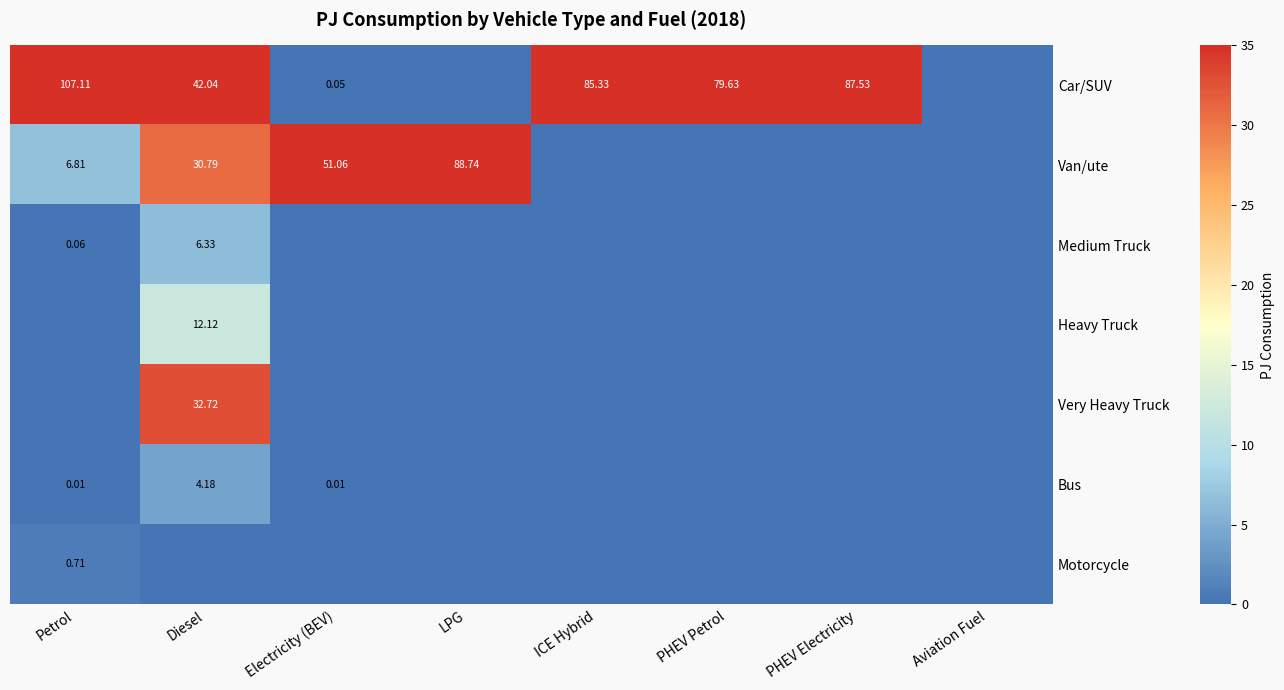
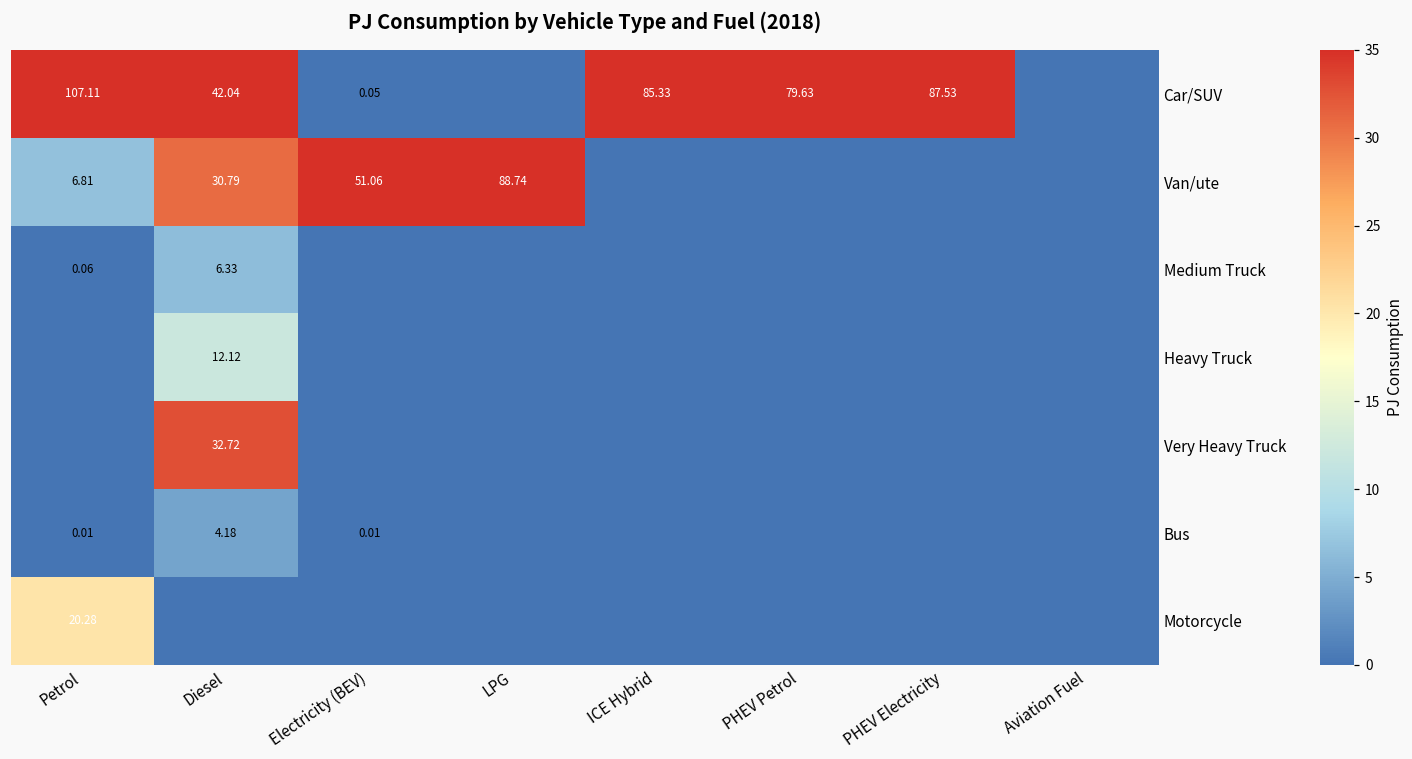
  {
    "Car/SUV": {
      "Petrol": 107.11,
      "Diesel": 42.04,
      "Electricity (BEV)": 0.05,
      "ICE Hybrid": 85.33,
      "PHEV Petrol": 79.63,
      "PHEV Electricity": 87.53
    },
    "Van/ute": {
      "Petrol": 6.81,
      "Diesel": 30.79,
      "Electricity (BEV)": 51.06,
      "LPG": 88.74
    },
    "Medium Truck": {
      "Petrol": 0.06,
      "Diesel": 6.33
    },
    "Heavy Truck": {
      "Diesel": 12.12
    },
    "Very Heavy Truck": {
      "Diesel": 32.72
    },
    "Bus": {
      "Petrol": 0.01,
      "Diesel": 4.18,
      "Electricity (BEV)": 0.01
    },
    "Motorcycle": {
-     "Petrol": 0.71
+     "Petrol": 20.28
    }
  }
